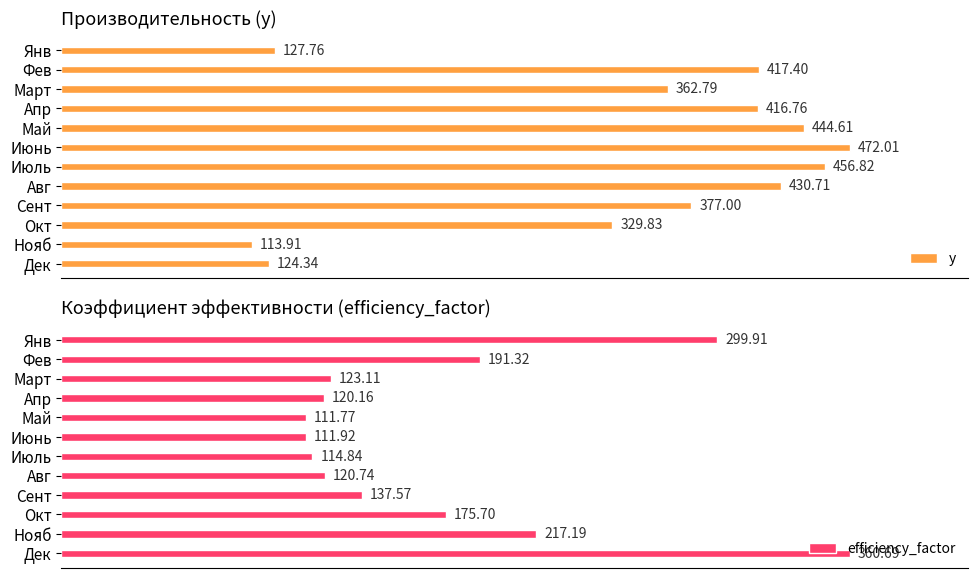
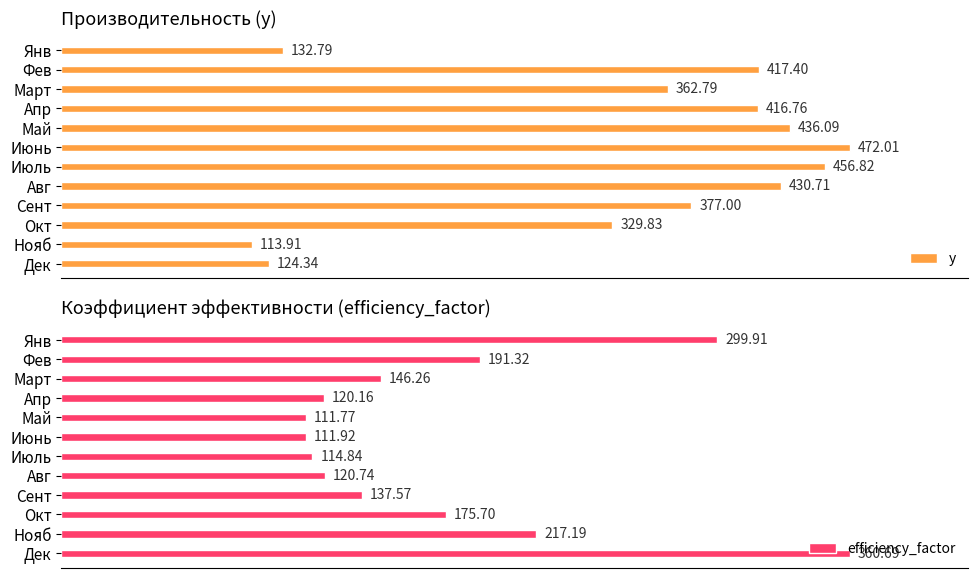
  {
    "Производительность (y)": {
-     "Янв": 127.76,
+     "Янв": 132.79,
      "Фев": 417.40,
      "Март": 362.79,
      "Апр": 416.76,
-     "Май": 444.61,
+     "Май": 436.09,
      "Июнь": 472.01,
      "Июль": 456.82,
      "Авг": 430.71,
      "Сент": 377.00,
      "Окт": 329.83,
      "Нояб": 113.91,
      "Дек": 124.34
    },
    "Коэффициент эффективности (efficiency_factor)": {
      "Янв": 299.91,
      "Фев": 191.32,
-     "Март": 123.11,
+     "Март": 146.26,
      "Апр": 120.16,
      "Май": 111.77,
      "Июнь": 111.92,
      "Июль": 114.84,
      "Авг": 120.74,
      "Сент": 137.57,
      "Окт": 175.70,
      "Нояб": 217.19,
      "Дек": 360.69
    }
  }
